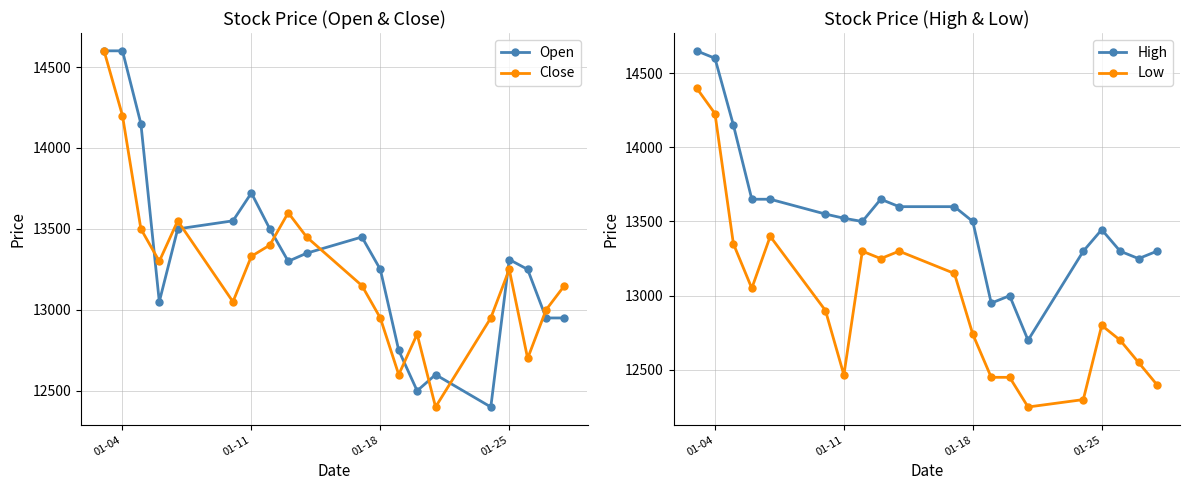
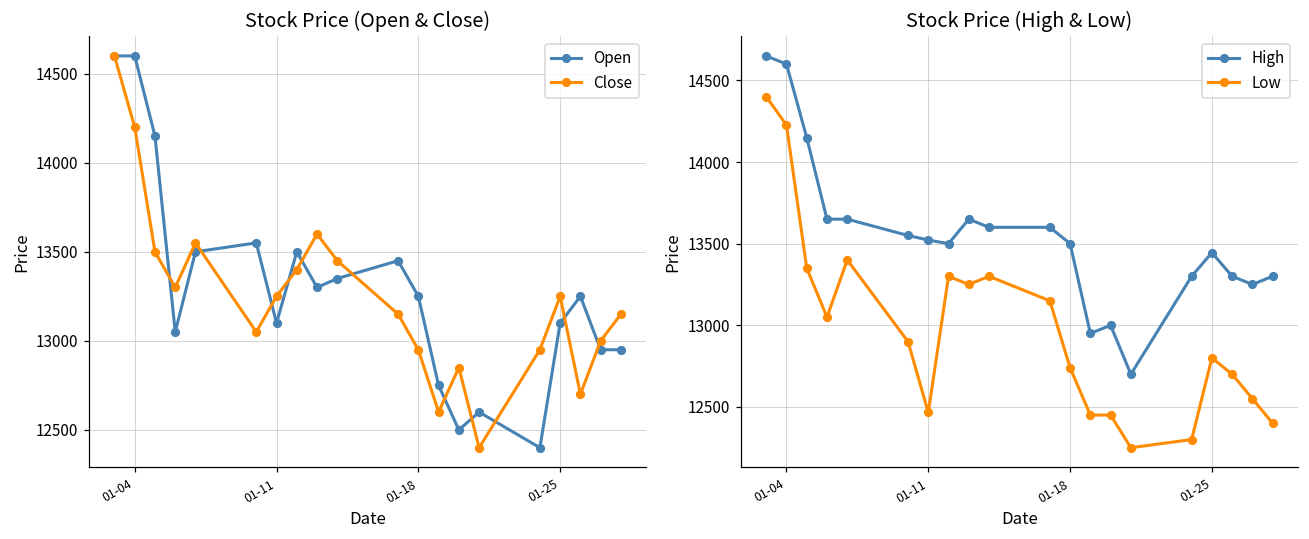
  {
    "Stock Price (Open & Close)": {
      "Open": {
        "01-04": 14600,
-       "01-11": 13720,
+       "01-11": 13100,
        "01-18": 13250,
-       "01-25": 13310
+       "01-25": 13100
      },
      "Close": {
        "01-04": 14200,
-       "01-11": 13330,
+       "01-11": 13250,
        "01-18": 12950,
        "01-25": 13250
      }
    },
    "Stock Price (High & Low)": {
      "High": {
        "01-04": 14600,
        "01-11": 13520,
        "01-18": 13500,
        "01-25": 13450
      },
      "Low": {
        "01-04": 14230,
        "01-11": 12470,
        "01-18": 12740,
        "01-25": 12800
      }
    }
  }
